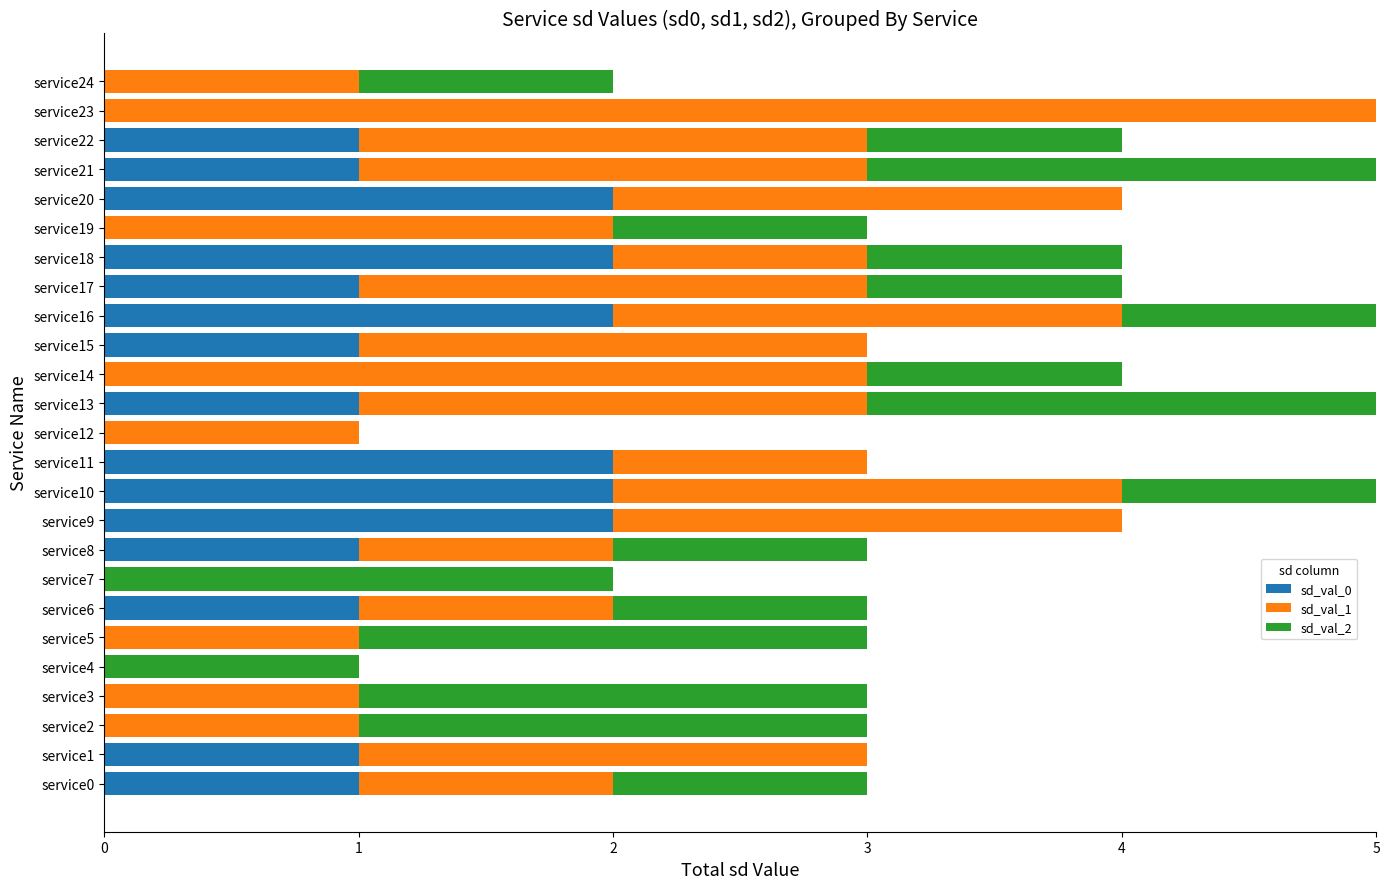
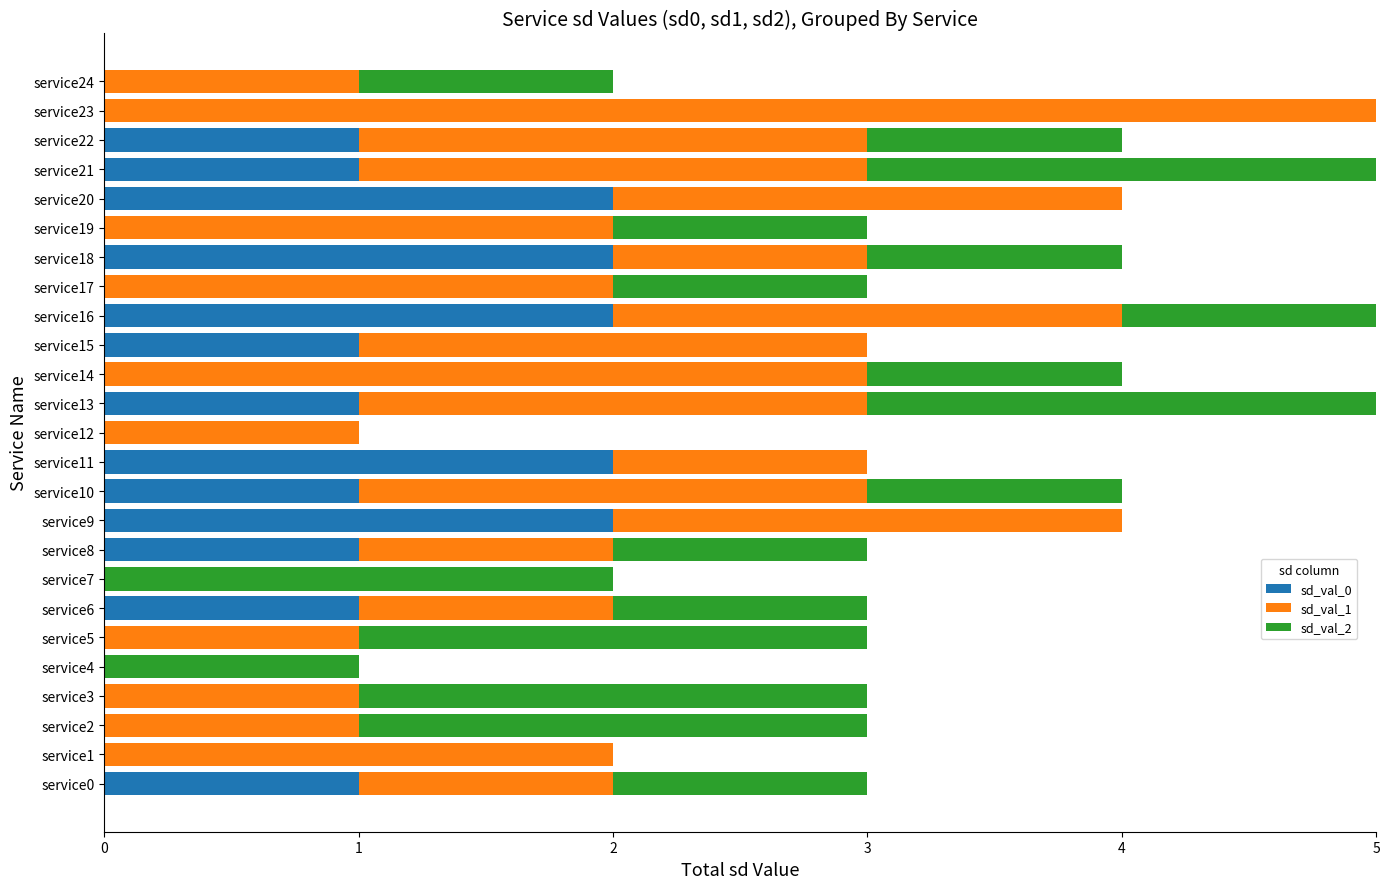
  {
    "sd_val_0": {
      "service24": 0,
      "service23": 0,
      "service22": 1,
      "service21": 1,
      "service20": 2,
      "service19": 0,
      "service18": 2,
-     "service17": 1,
+     "service17": 0,
      "service16": 2,
      "service15": 1,
      "service14": 0,
      "service13": 1,
      "service12": 0,
      "service11": 2,
-     "service10": 2,
+     "service10": 1,
      "service9": 2,
      "service8": 1,
      "service7": 0,
      "service6": 1,
      "service5": 0,
      "service4": 0,
      "service3": 0,
      "service2": 0,
-     "service1": 1,
+     "service1": 0,
      "service0": 1
    },
    "sd_val_1": {
      "service24": 1,
      "service23": 5,
      "service22": 2,
      "service21": 2,
      "service20": 2,
      "service19": 2,
      "service18": 1,
      "service17": 2,
      "service16": 2,
      "service15": 2,
      "service14": 3,
      "service13": 2,
      "service12": 1,
      "service11": 1,
      "service10": 2,
      "service9": 2,
      "service8": 1,
      "service7": 0,
      "service6": 1,
      "service5": 1,
      "service4": 0,
      "service3": 1,
      "service2": 1,
      "service1": 2,
      "service0": 1
    },
    "sd_val_2": {
      "service24": 1,
      "service23": 0,
      "service22": 1,
      "service21": 2,
      "service20": 0,
      "service19": 1,
      "service18": 1,
      "service17": 1,
      "service16": 1,
      "service15": 0,
      "service14": 1,
      "service13": 2,
      "service12": 0,
      "service11": 0,
      "service10": 1,
      "service9": 0,
      "service8": 1,
      "service7": 2,
      "service6": 1,
      "service5": 2,
      "service4": 1,
      "service3": 2,
      "service2": 2,
      "service1": 0,
      "service0": 1
    }
  }
